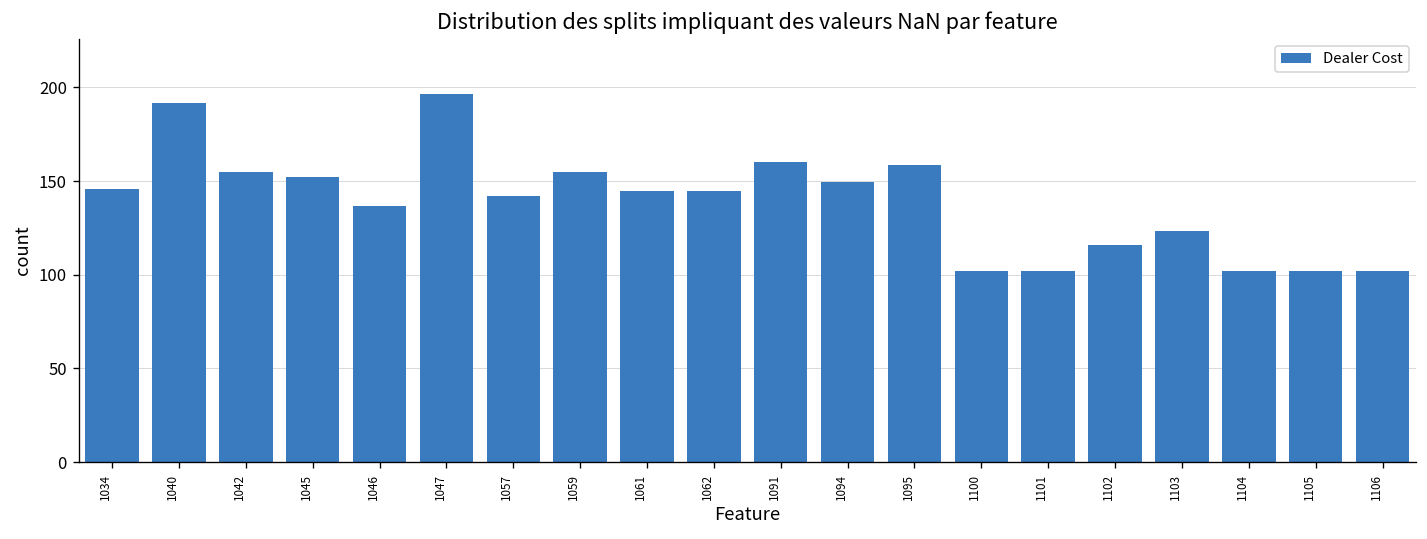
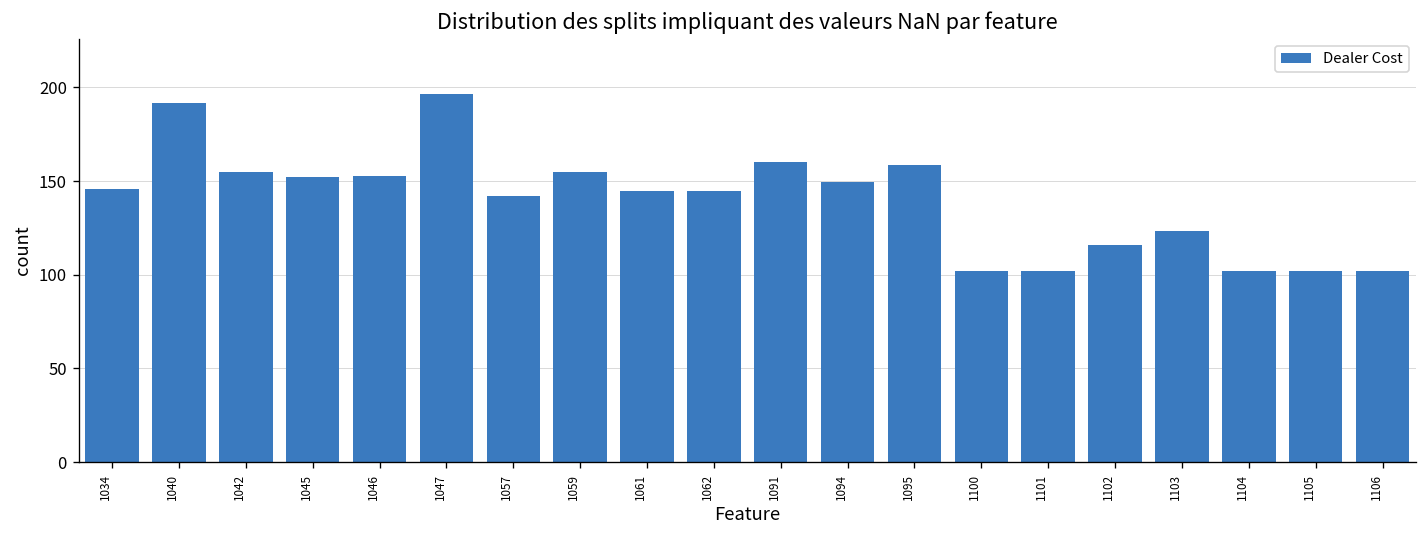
  {
    "1034": 146,
    "1040": 191,
    "1042": 155,
    "1045": 152,
-   "1046": 137,
+   "1046": 153,
    "1047": 197,
    "1057": 142,
    "1059": 155,
    "1061": 145,
    "1062": 145,
    "1091": 160,
    "1094": 149,
    "1095": 159,
    "1100": 102,
    "1101": 102,
    "1102": 116,
    "1103": 123,
    "1104": 102,
    "1105": 102,
    "1106": 102
  }
